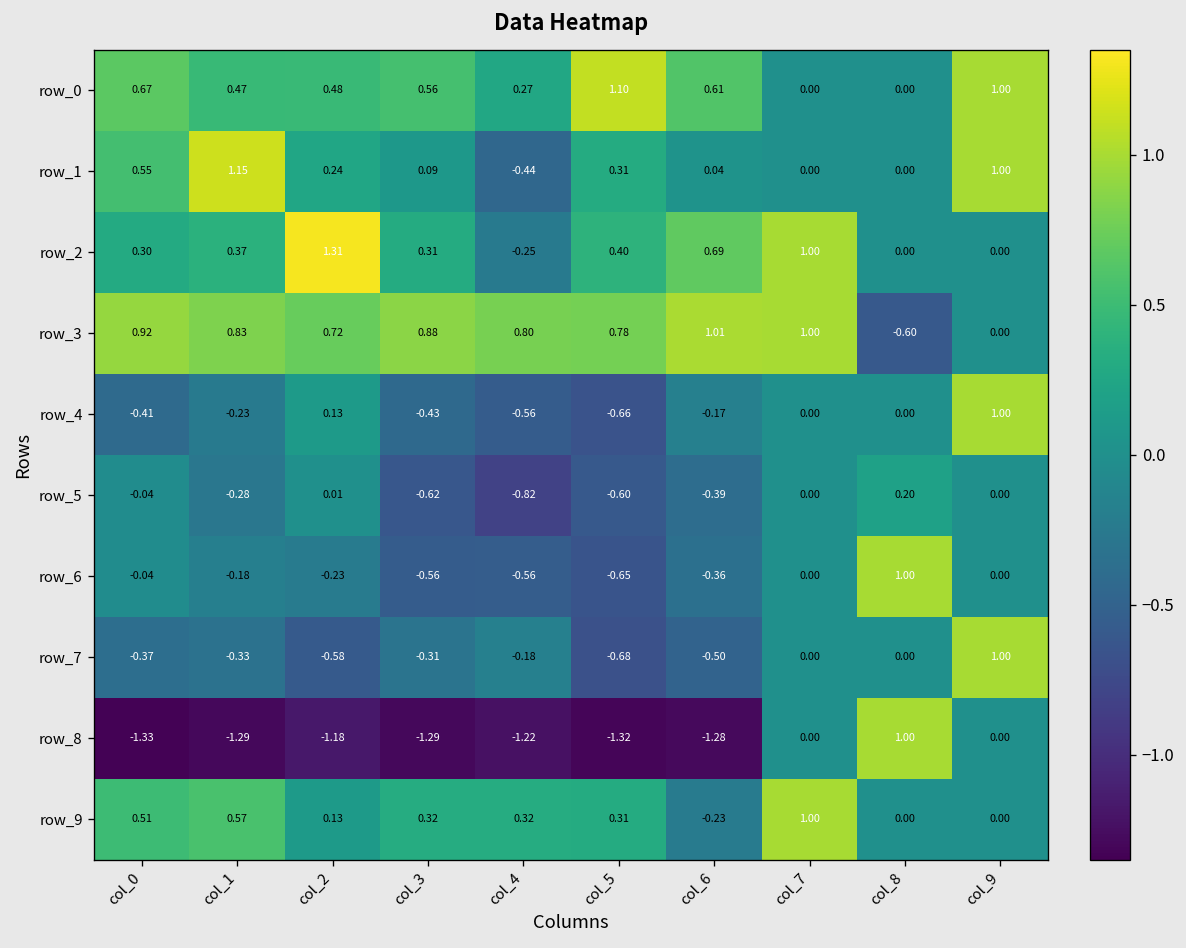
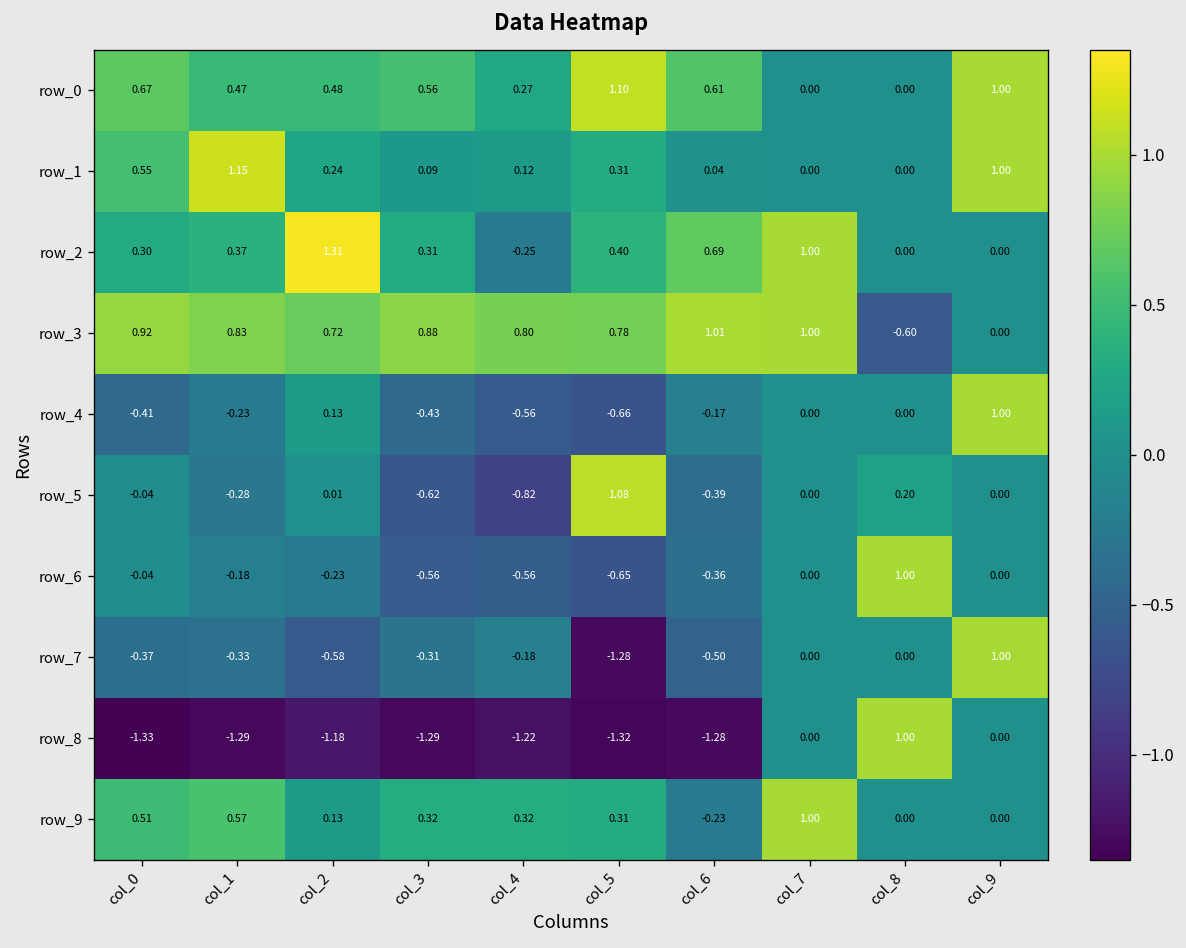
  {
    "row_0": {
      "col_0": 0.67,
      "col_1": 0.47,
      "col_2": 0.48,
      "col_3": 0.56,
      "col_4": 0.27,
      "col_5": 1.10,
      "col_6": 0.61,
      "col_7": 0.00,
      "col_8": 0.00,
      "col_9": 1.00
    },
    "row_1": {
      "col_0": 0.55,
      "col_1": 1.15,
      "col_2": 0.24,
      "col_3": 0.09,
-     "col_4": -0.44,
+     "col_4": 0.12,
      "col_5": 0.31,
      "col_6": 0.04,
      "col_7": 0.00,
      "col_8": 0.00,
      "col_9": 1.00
    },
    "row_2": {
      "col_0": 0.30,
      "col_1": 0.37,
      "col_2": 1.31,
      "col_3": 0.31,
      "col_4": -0.25,
      "col_5": 0.40,
      "col_6": 0.69,
      "col_7": 1.00,
      "col_8": 0.00,
      "col_9": 0.00
    },
    "row_3": {
      "col_0": 0.92,
      "col_1": 0.83,
      "col_2": 0.72,
      "col_3": 0.88,
      "col_4": 0.80,
      "col_5": 0.78,
      "col_6": 1.01,
      "col_7": 1.00,
      "col_8": -0.60,
      "col_9": 0.00
    },
    "row_4": {
      "col_0": -0.41,
      "col_1": -0.23,
      "col_2": 0.13,
      "col_3": -0.43,
      "col_4": -0.56,
      "col_5": -0.66,
      "col_6": -0.17,
      "col_7": 0.00,
      "col_8": 0.00,
      "col_9": 1.00
    },
    "row_5": {
      "col_0": -0.04,
      "col_1": -0.28,
      "col_2": 0.01,
      "col_3": -0.62,
      "col_4": -0.82,
-     "col_5": -0.60,
+     "col_5": 1.08,
      "col_6": -0.39,
      "col_7": 0.00,
      "col_8": 0.20,
      "col_9": 0.00
    },
    "row_6": {
      "col_0": -0.04,
      "col_1": -0.18,
      "col_2": -0.23,
      "col_3": -0.56,
      "col_4": -0.56,
      "col_5": -0.65,
      "col_6": -0.36,
      "col_7": 0.00,
      "col_8": 1.00,
      "col_9": 0.00
    },
    "row_7": {
      "col_0": -0.37,
      "col_1": -0.33,
      "col_2": -0.58,
      "col_3": -0.31,
      "col_4": -0.18,
-     "col_5": -0.68,
+     "col_5": -1.28,
      "col_6": -0.50,
      "col_7": 0.00,
      "col_8": 0.00,
      "col_9": 1.00
    },
    "row_8": {
      "col_0": -1.33,
      "col_1": -1.29,
      "col_2": -1.18,
      "col_3": -1.29,
      "col_4": -1.22,
      "col_5": -1.32,
      "col_6": -1.28,
      "col_7": 0.00,
      "col_8": 1.00,
      "col_9": 0.00
    },
    "row_9": {
      "col_0": 0.51,
      "col_1": 0.57,
      "col_2": 0.13,
      "col_3": 0.32,
      "col_4": 0.32,
      "col_5": 0.31,
      "col_6": -0.23,
      "col_7": 1.00,
      "col_8": 0.00,
      "col_9": 0.00
    }
  }
